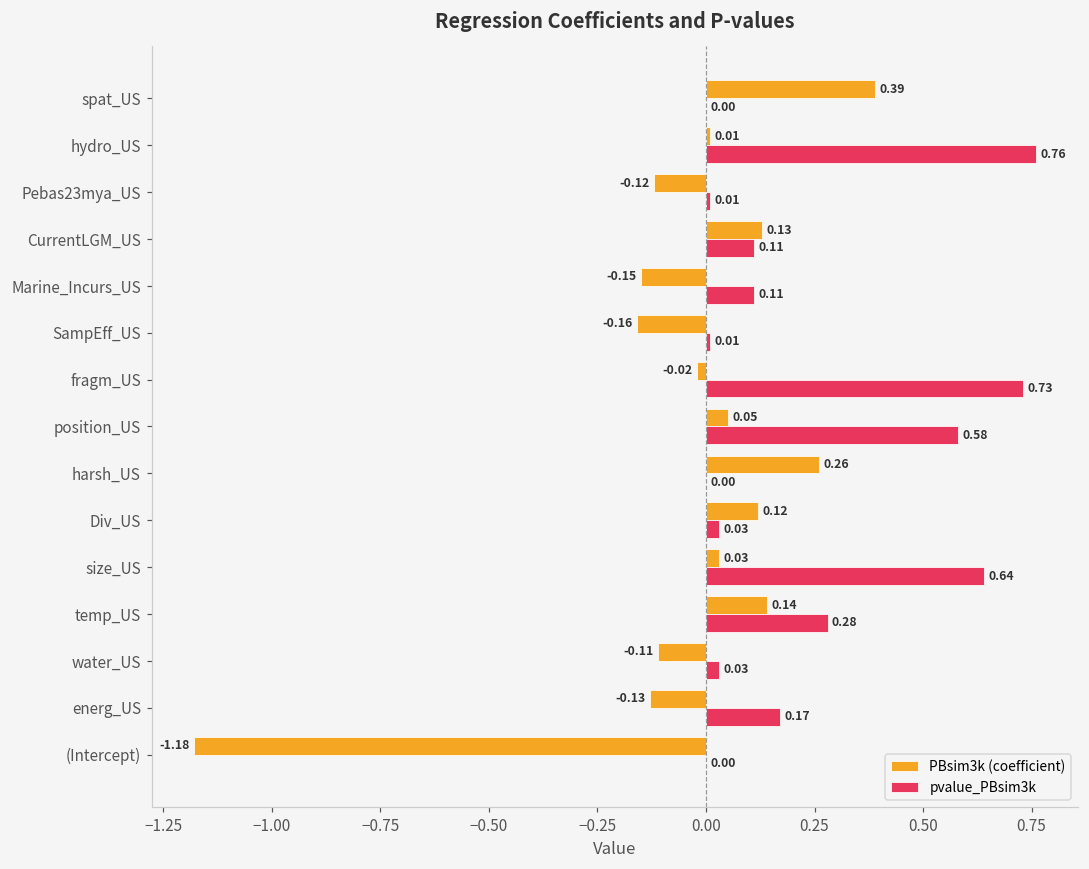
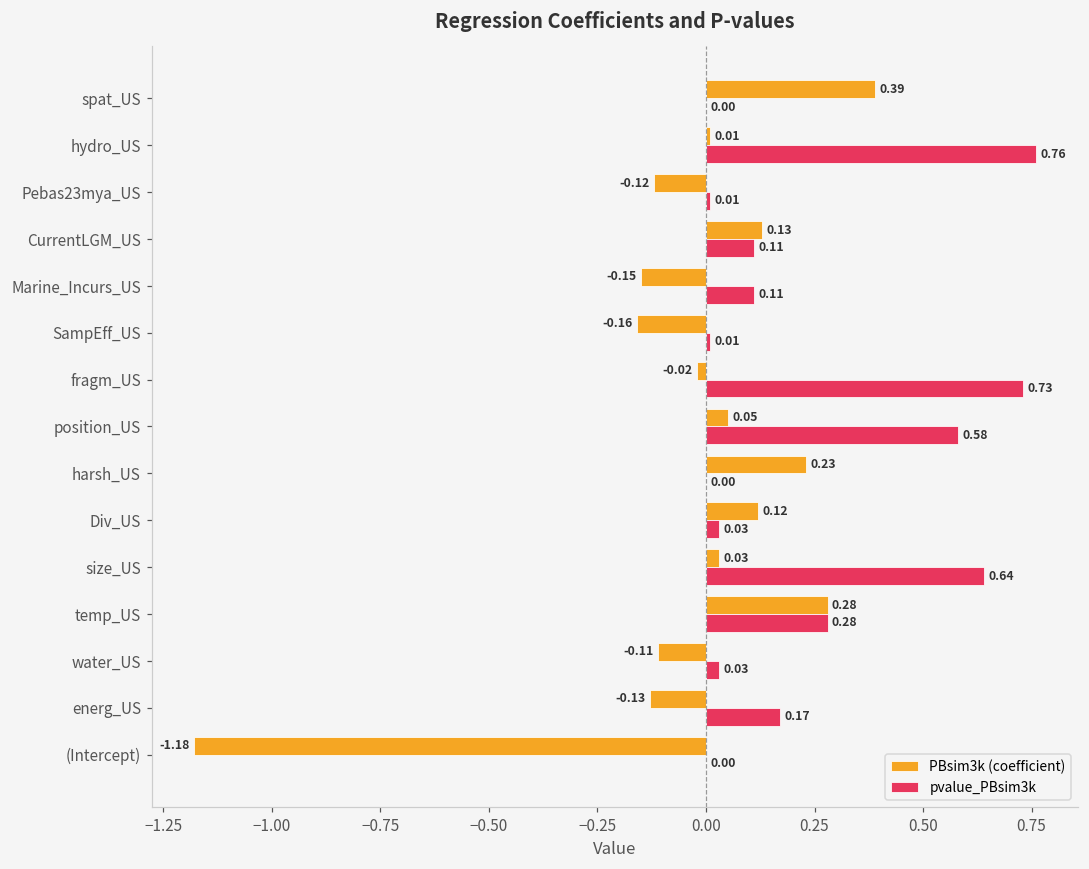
  {
    "PBsim3k (coefficient)": {
      "spat_US": 0.39,
      "hydro_US": 0.01,
      "Pebas23mya_US": -0.12,
      "CurrentLGM_US": 0.13,
      "Marine_Incurs_US": -0.15,
      "SampEff_US": -0.16,
      "fragm_US": -0.02,
      "position_US": 0.05,
-     "harsh_US": 0.26,
+     "harsh_US": 0.23,
      "Div_US": 0.12,
      "size_US": 0.03,
-     "temp_US": 0.14,
+     "temp_US": 0.28,
      "water_US": -0.11,
      "energ_US": -0.13,
      "(Intercept)": -1.18
    },
    "pvalue_PBsim3k": {
      "spat_US": 0.00,
      "hydro_US": 0.76,
      "Pebas23mya_US": 0.01,
      "CurrentLGM_US": 0.11,
      "Marine_Incurs_US": 0.11,
      "SampEff_US": 0.01,
      "fragm_US": 0.73,
      "position_US": 0.58,
      "harsh_US": 0.00,
      "Div_US": 0.03,
      "size_US": 0.64,
      "temp_US": 0.28,
      "water_US": 0.03,
      "energ_US": 0.17,
      "(Intercept)": 0.00
    }
  }
